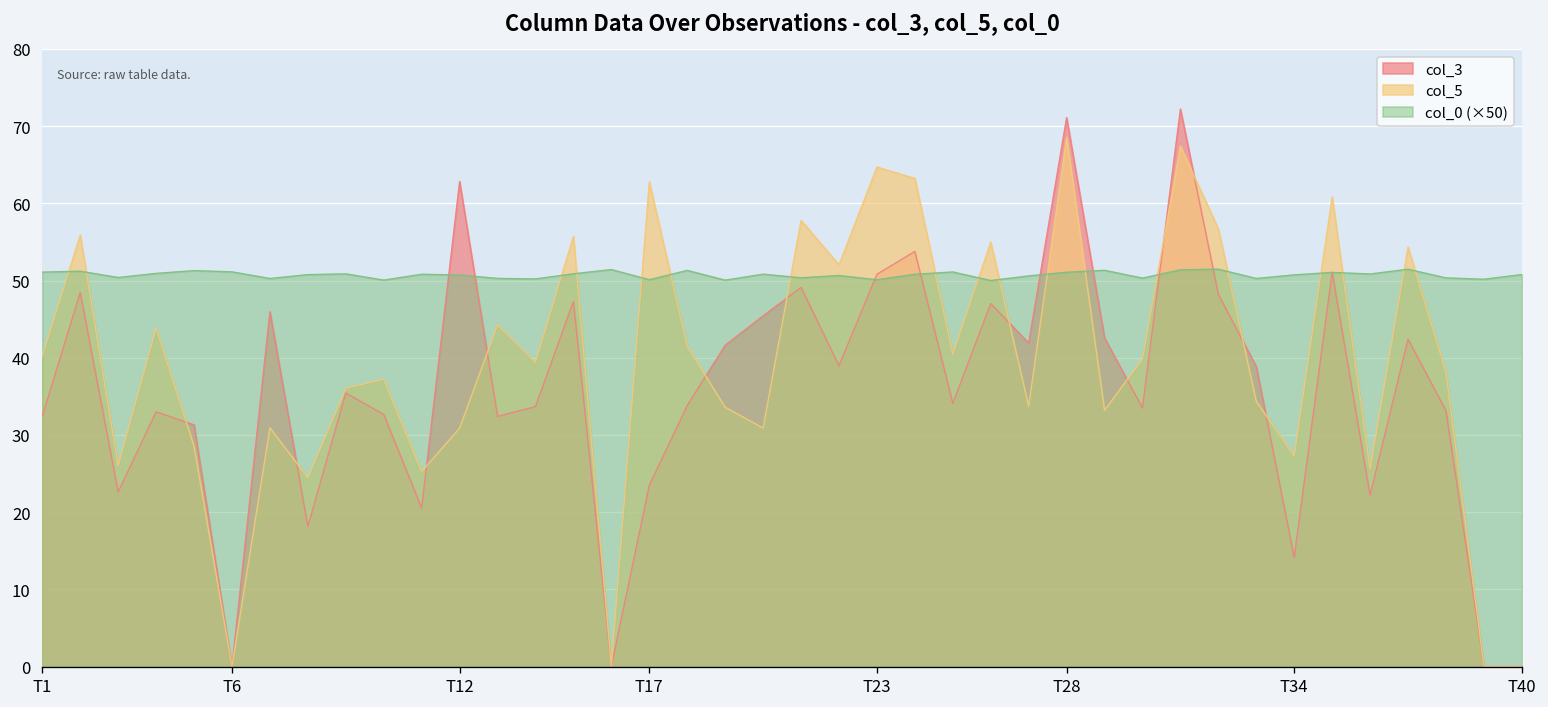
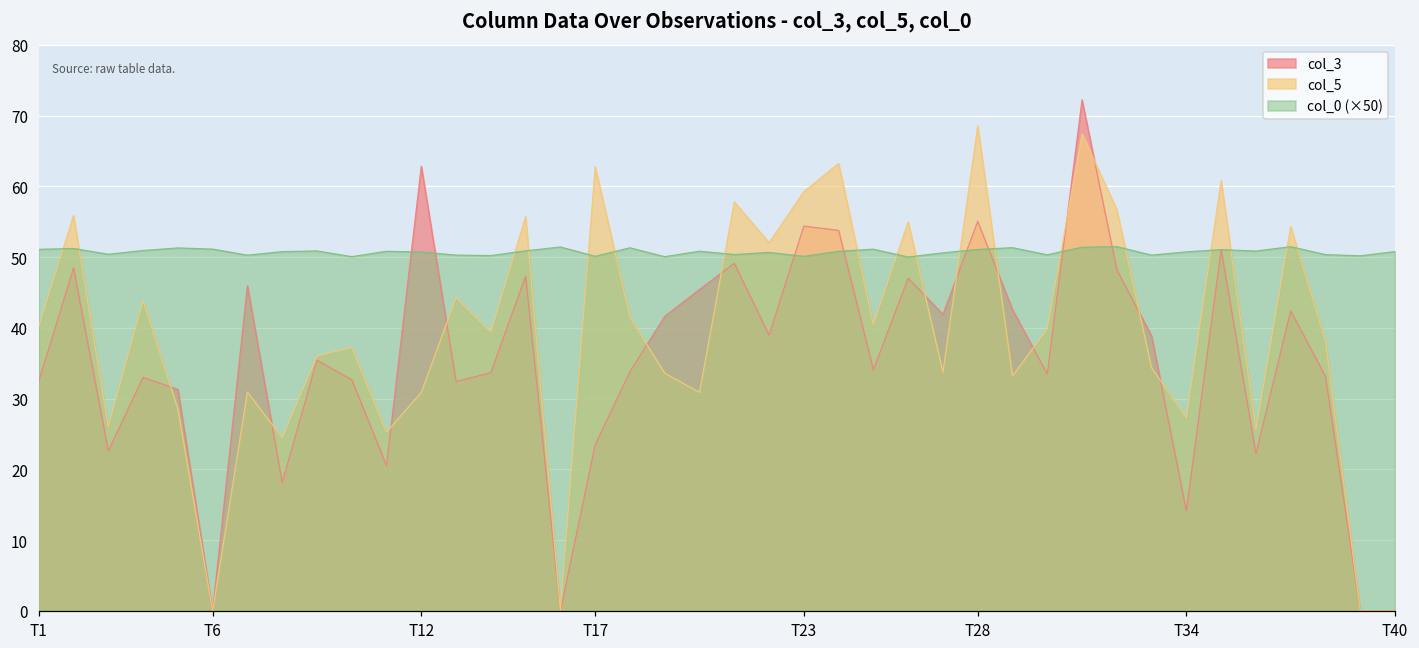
  {
    "col_3": {
      "T1": 32,
      "T12": 63,
      "T17": 23,
-     "T23": 51,
-     "T28": 71,
+     "T23": 54,
+     "T28": 55,
      "T34": 14
    },
    "col_5": {
      "T1": 40,
      "T12": 31,
      "T17": 63,
-     "T23": 65,
+     "T23": 59,
      "T28": 69,
      "T34": 27
    },
    "col_0 (×50)": {
      "T1": 51,
      "T6": 51,
      "T12": 51,
      "T17": 50,
      "T23": 50,
      "T28": 51,
      "T34": 51,
      "T40": 51
    }
  }
